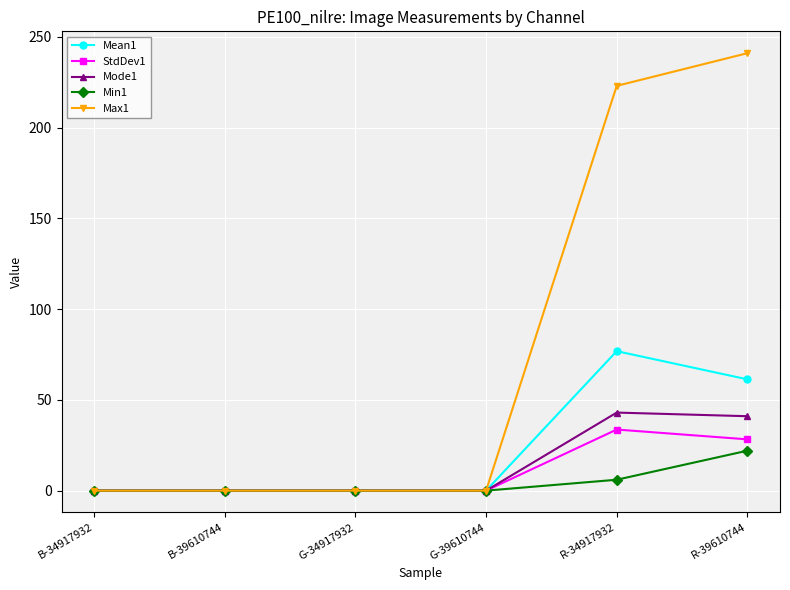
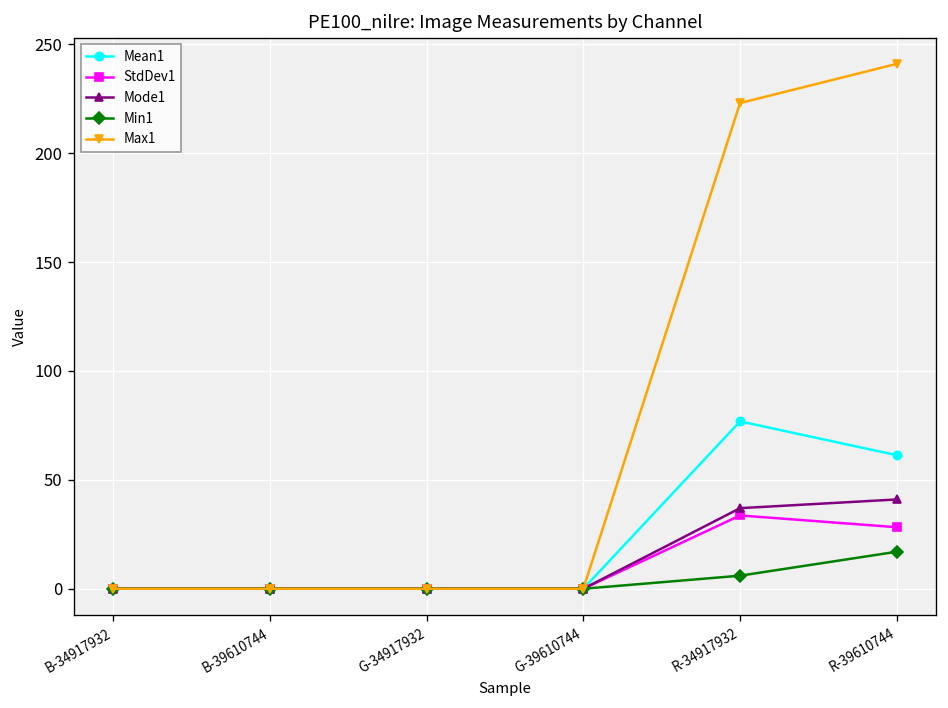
  {
    "Mean1": {
      "R-34917932": 77,
      "R-39610744": 61
    },
    "StdDev1": {
      "R-34917932": 34,
      "R-39610744": 28
    },
    "Mode1": {
-     "R-34917932": 43,
+     "R-34917932": 37,
      "R-39610744": 41
    },
    "Min1": {
      "R-34917932": 6,
-     "R-39610744": 22
+     "R-39610744": 17
    },
    "Max1": {
      "R-34917932": 223,
      "R-39610744": 241
    }
  }
